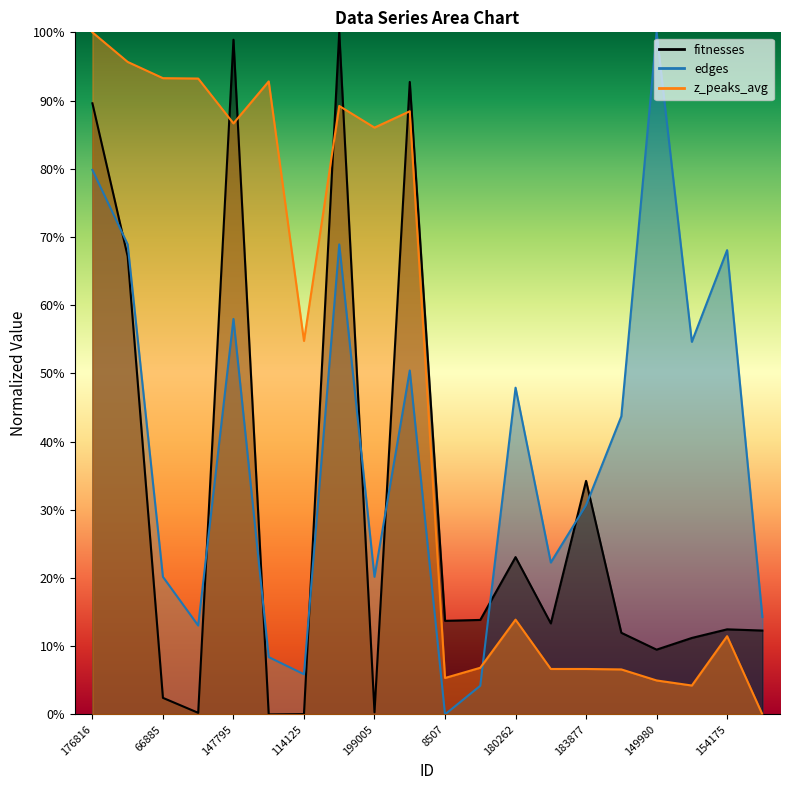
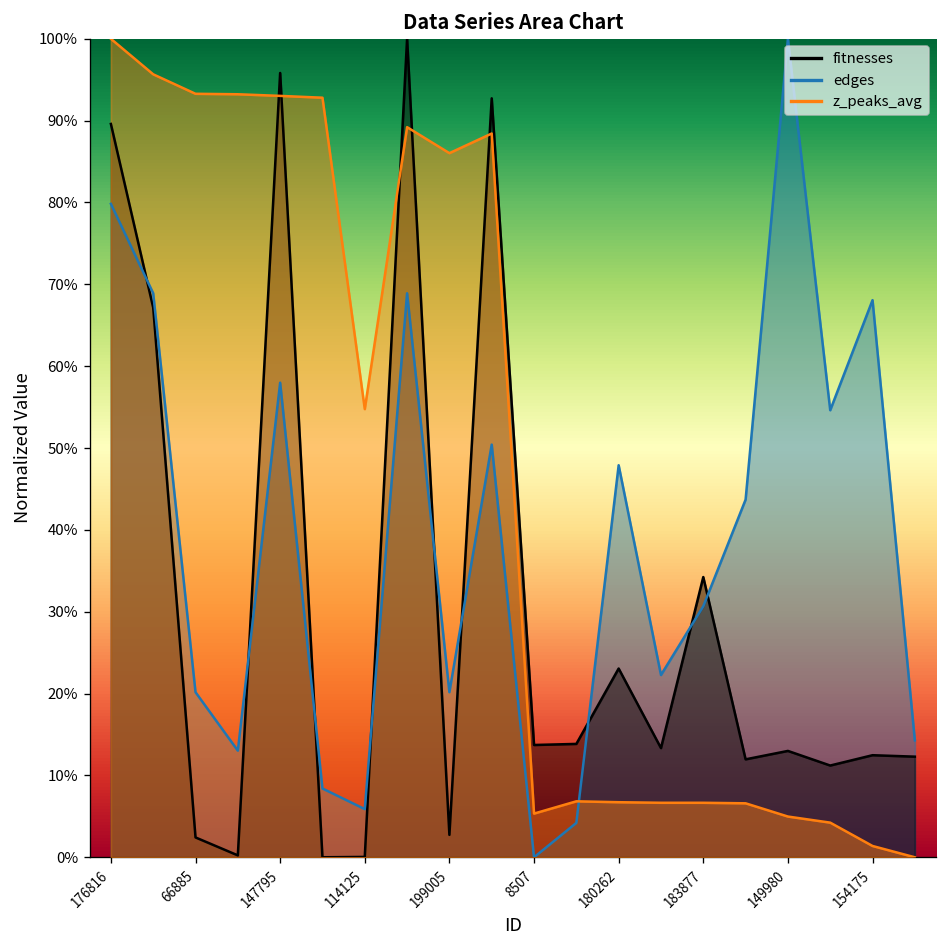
  {
    "fitnesses": {
      "176816": "90%",
      "66885": "2%",
-     "147795": "99%",
+     "147795": "96%",
      "114125": "0%",
-     "199005": "0%",
+     "199005": "3%",
      "8507": "14%",
      "180262": "23%",
      "183877": "34%",
-     "149980": "9%",
+     "149980": "13%",
      "154175": "12%"
    },
    "edges": {
      "176816": "80%",
      "66885": "20%",
      "147795": "58%",
      "114125": "6%",
      "199005": "20%",
      "8507": "0%",
      "180262": "48%",
      "183877": "31%",
      "149980": "100%",
      "154175": "68%"
    },
    "z_peaks_avg": {
      "176816": "100%",
      "66885": "93%",
-     "147795": "87%",
+     "147795": "93%",
      "114125": "55%",
      "199005": "86%",
      "8507": "5%",
-     "180262": "14%",
+     "180262": "7%",
      "183877": "7%",
      "149980": "5%",
-     "154175": "11%"
+     "154175": "1%"
    }
  }
